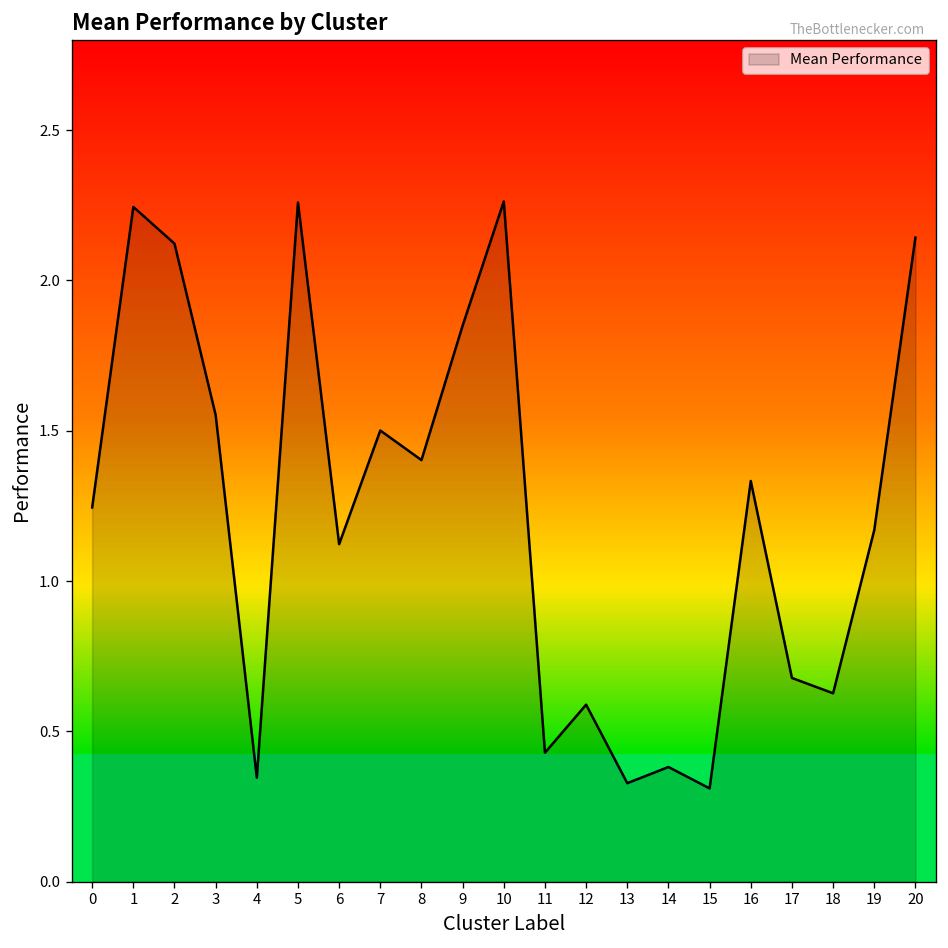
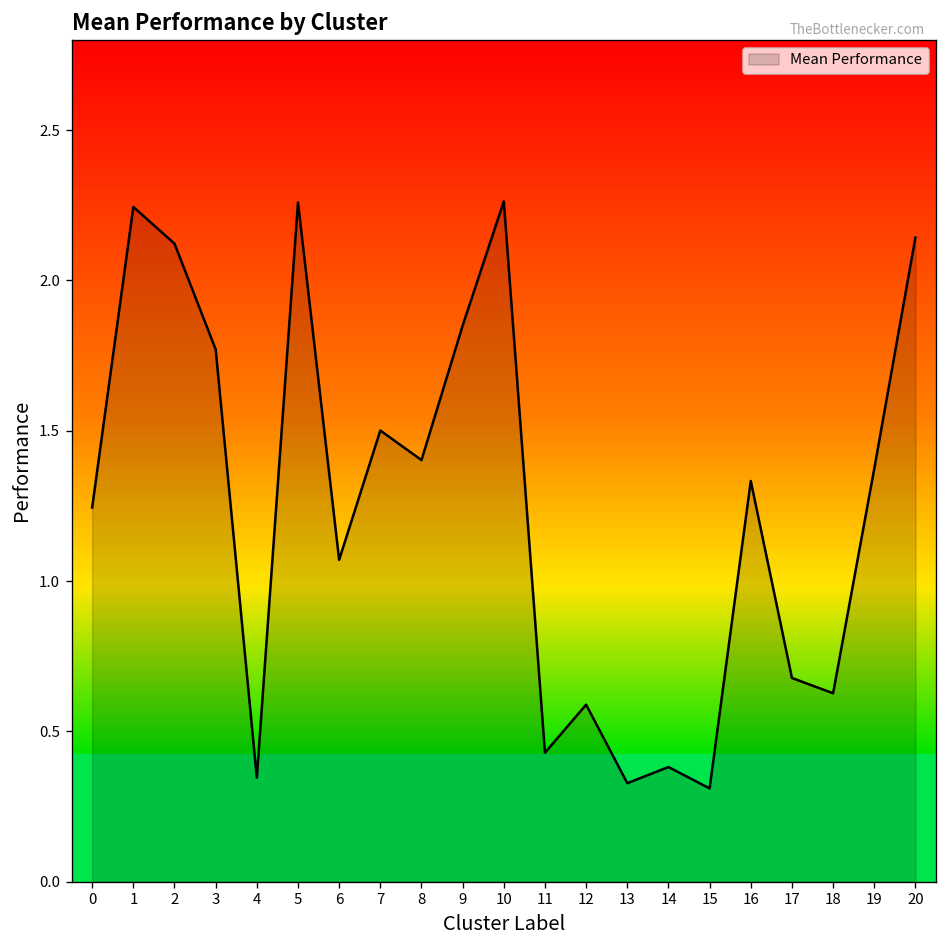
  {
    "0": 1.24,
    "1": 2.24,
    "2": 2.12,
-   "3": 1.55,
+   "3": 1.77,
    "4": 0.35,
    "5": 2.26,
-   "6": 1.12,
+   "6": 1.07,
    "7": 1.50,
    "8": 1.40,
    "9": 1.85,
    "10": 2.26,
    "11": 0.43,
    "12": 0.59,
    "13": 0.33,
    "14": 0.38,
    "15": 0.31,
    "16": 1.33,
    "17": 0.68,
    "18": 0.63,
-   "19": 1.17,
+   "19": 1.37,
    "20": 2.14
  }
